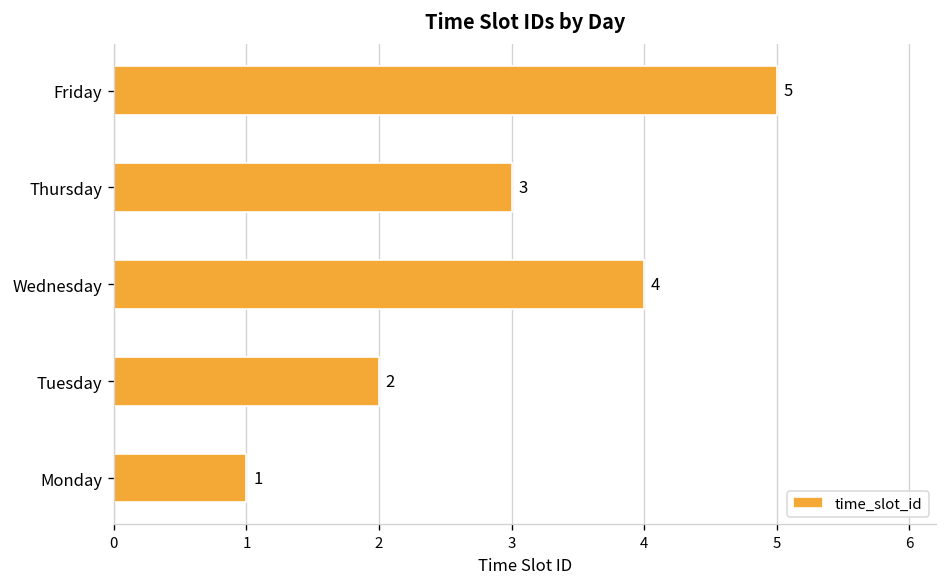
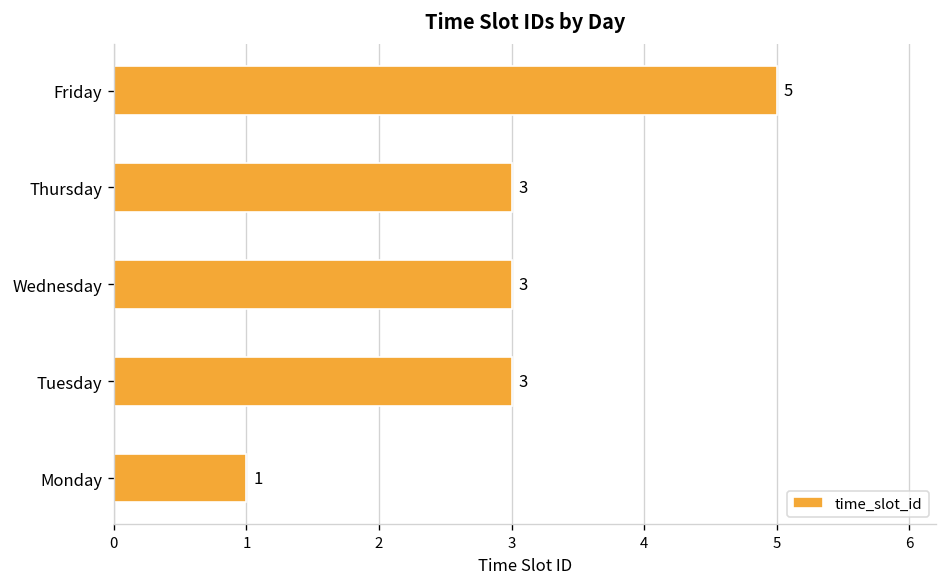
  {
    "Friday": 5,
    "Thursday": 3,
-   "Wednesday": 4,
-   "Tuesday": 2,
+   "Wednesday": 3,
+   "Tuesday": 3,
    "Monday": 1
  }
